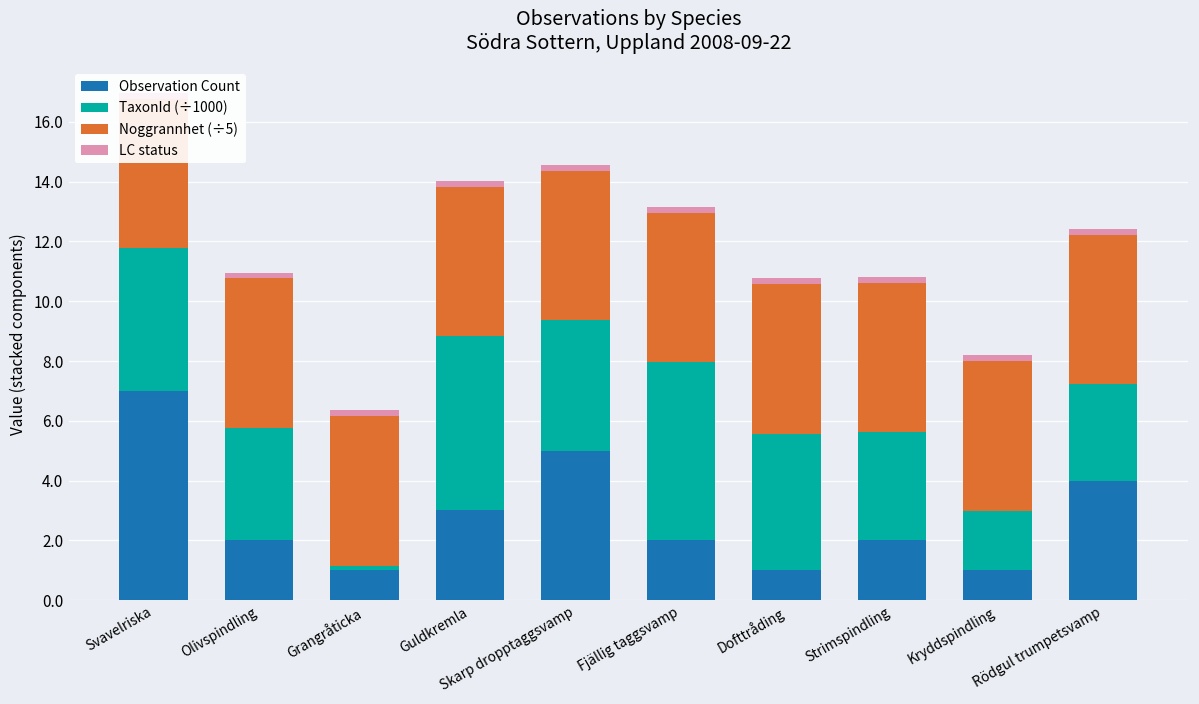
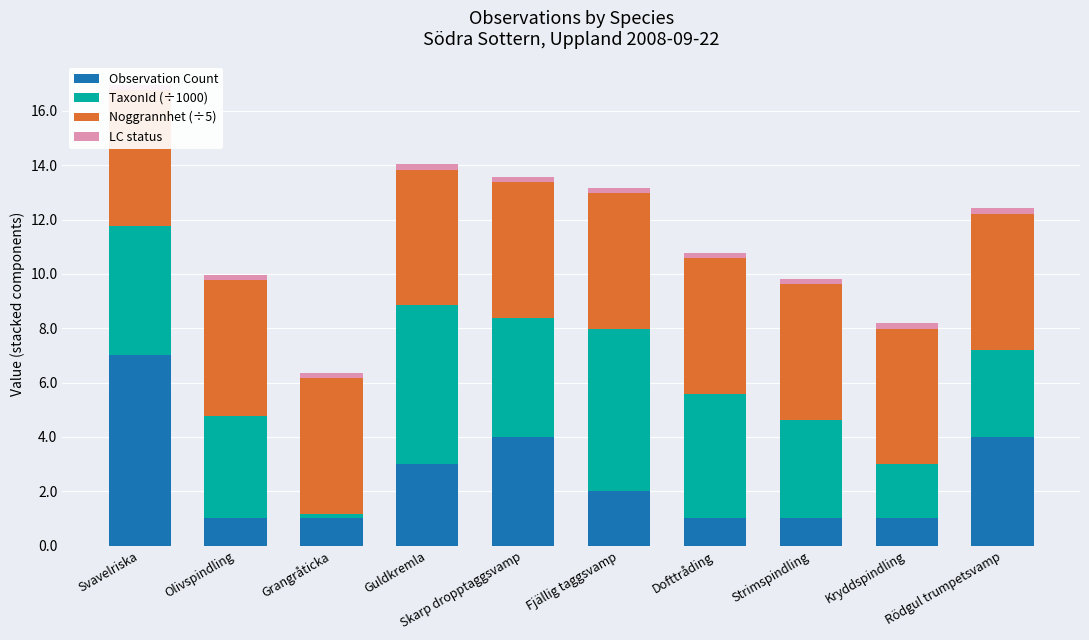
  {
    "Observation Count": {
      "Svavelriska": 7,
-     "Olivspindling": 2,
+     "Olivspindling": 1,
      "Grangråticka": 1,
      "Guldkremla": 3,
-     "Skarp dropptaggsvamp": 5,
+     "Skarp dropptaggsvamp": 4,
      "Fjällig taggsvamp": 2,
      "Dofttråding": 1,
-     "Strimspindling": 2,
+     "Strimspindling": 1,
      "Kryddspindling": 1,
      "Rödgul trumpetsvamp": 4
    },
    "TaxonId (÷1000)": {
      "Svavelriska": 4.8,
      "Olivspindling": 3.8,
      "Grangråticka": 0.2,
      "Guldkremla": 5.8,
      "Skarp dropptaggsvamp": 4.4,
      "Fjällig taggsvamp": 6,
      "Dofttråding": 4.6,
      "Strimspindling": 3.6,
      "Kryddspindling": 2,
      "Rödgul trumpetsvamp": 3.2
    },
    "Noggrannhet (÷5)": {
      "Olivspindling": 5,
      "Grangråticka": 5,
      "Guldkremla": 5,
      "Skarp dropptaggsvamp": 5,
      "Fjällig taggsvamp": 5,
      "Dofttråding": 5,
      "Strimspindling": 5,
      "Kryddspindling": 5,
      "Rödgul trumpetsvamp": 5
    },
    "LC status": {
      "Olivspindling": 0.2,
      "Grangråticka": 0.2,
      "Guldkremla": 0.2,
      "Skarp dropptaggsvamp": 0.2,
      "Fjällig taggsvamp": 0.2,
      "Dofttråding": 0.2,
      "Strimspindling": 0.2,
      "Kryddspindling": 0.2,
      "Rödgul trumpetsvamp": 0.2
    }
  }
